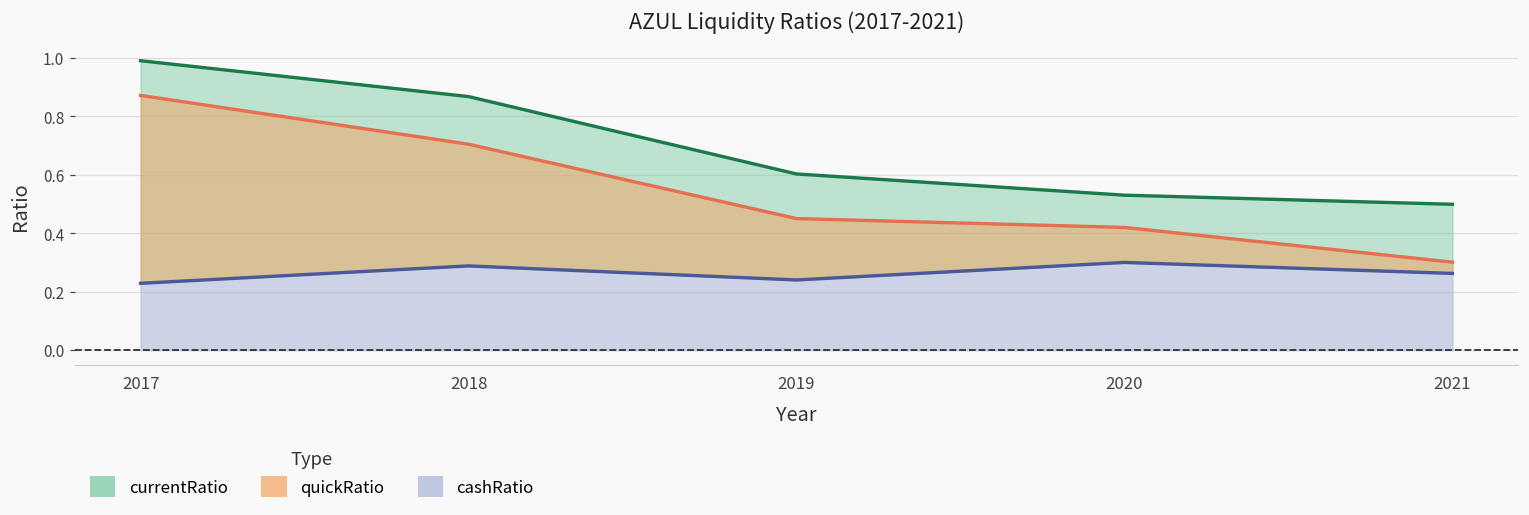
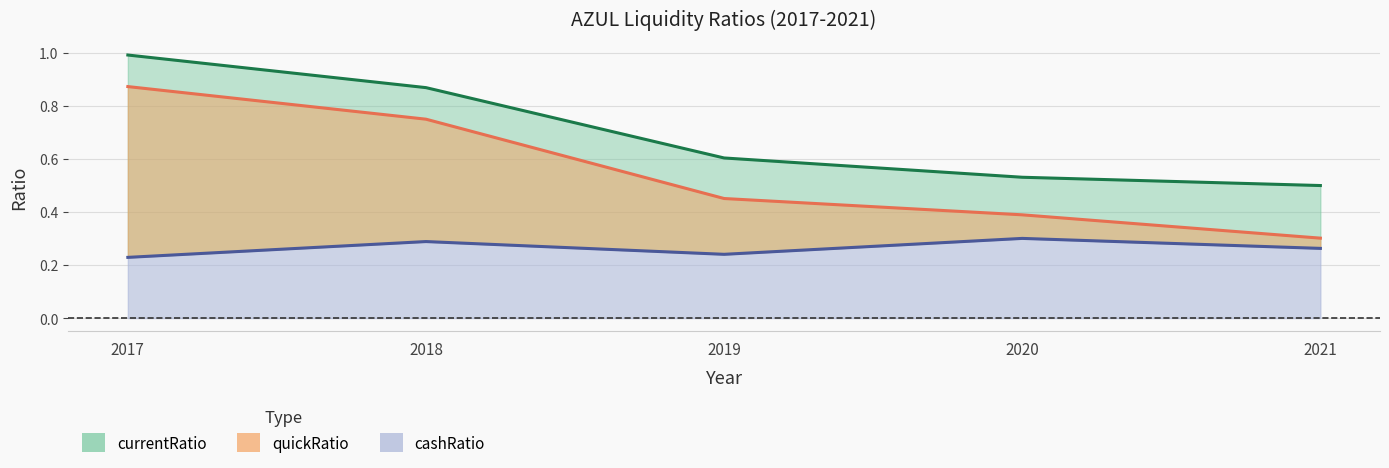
  {
    "quickRatio": {
      "2017": 0.87,
-     "2018": 0.71,
+     "2018": 0.75,
      "2019": 0.45,
-     "2020": 0.42,
+     "2020": 0.39,
      "2021": 0.30
    }
  }
